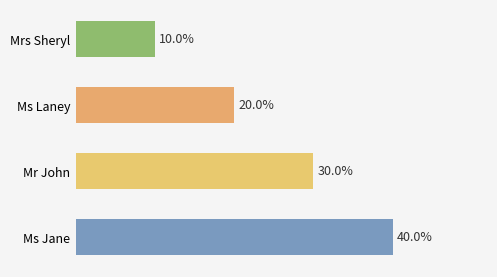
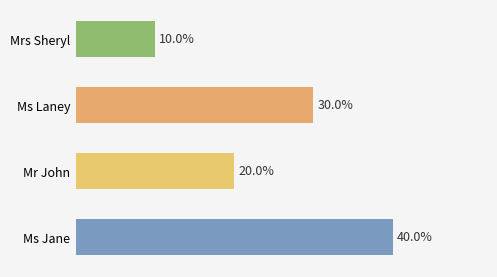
  {
    "Mrs Sheryl": "10.0%",
-   "Ms Laney": "20.0%",
-   "Mr John": "30.0%",
+   "Ms Laney": "30.0%",
+   "Mr John": "20.0%",
    "Ms Jane": "40.0%"
  }
